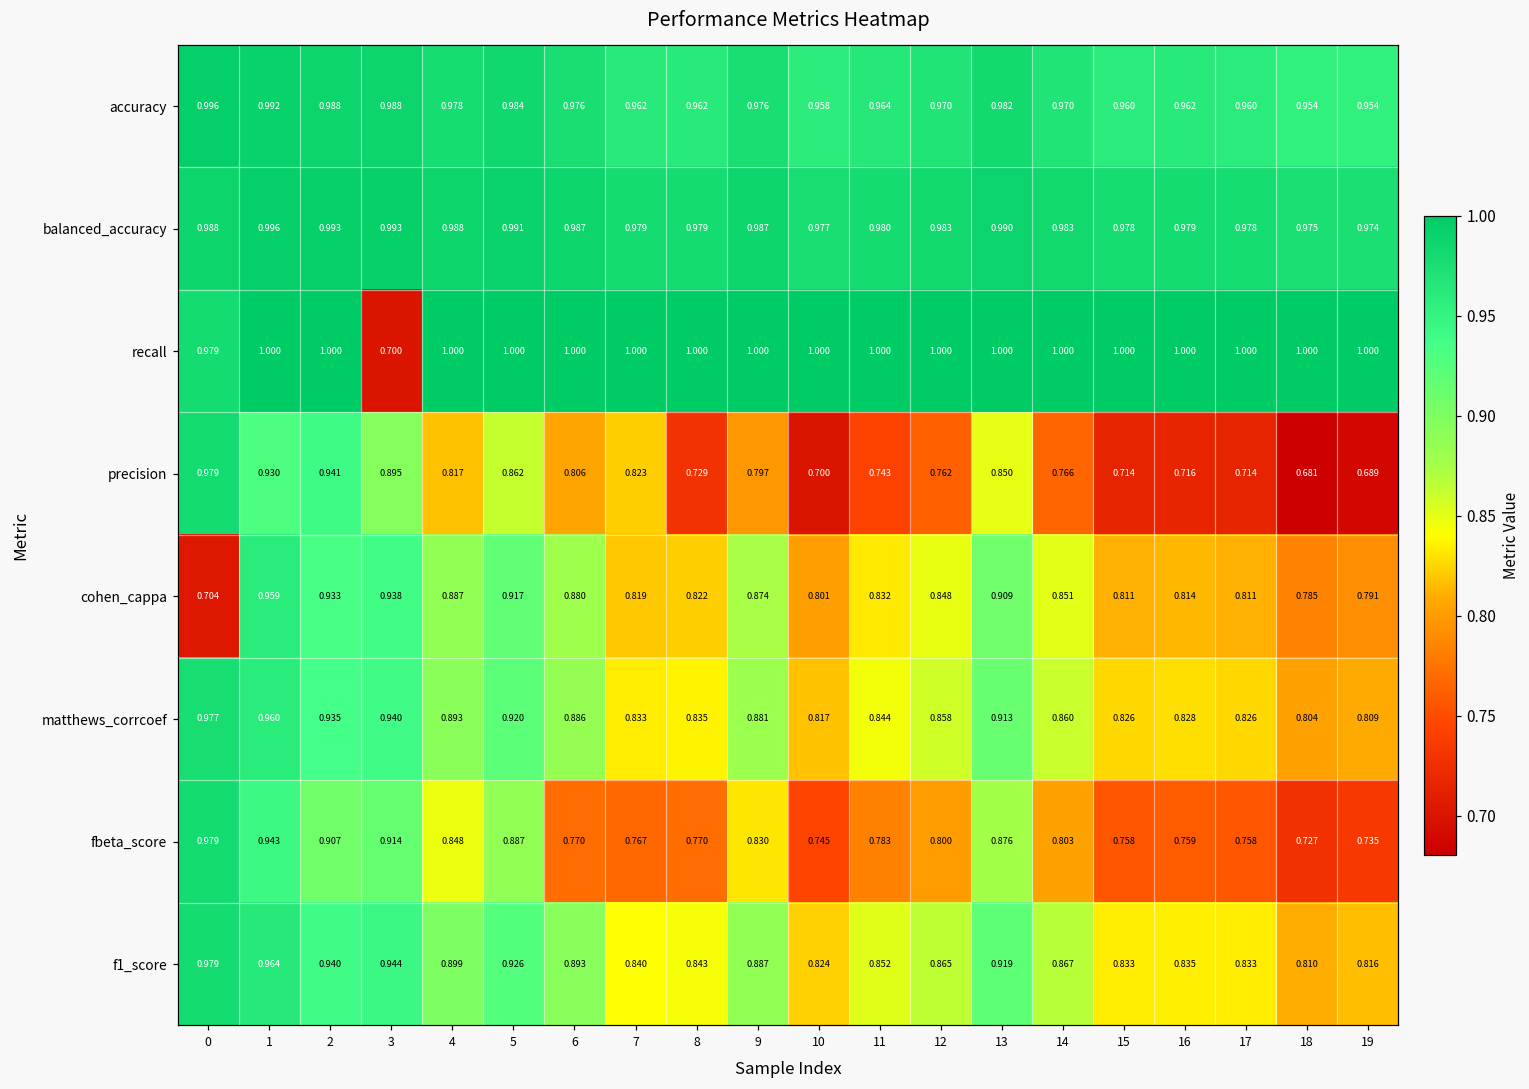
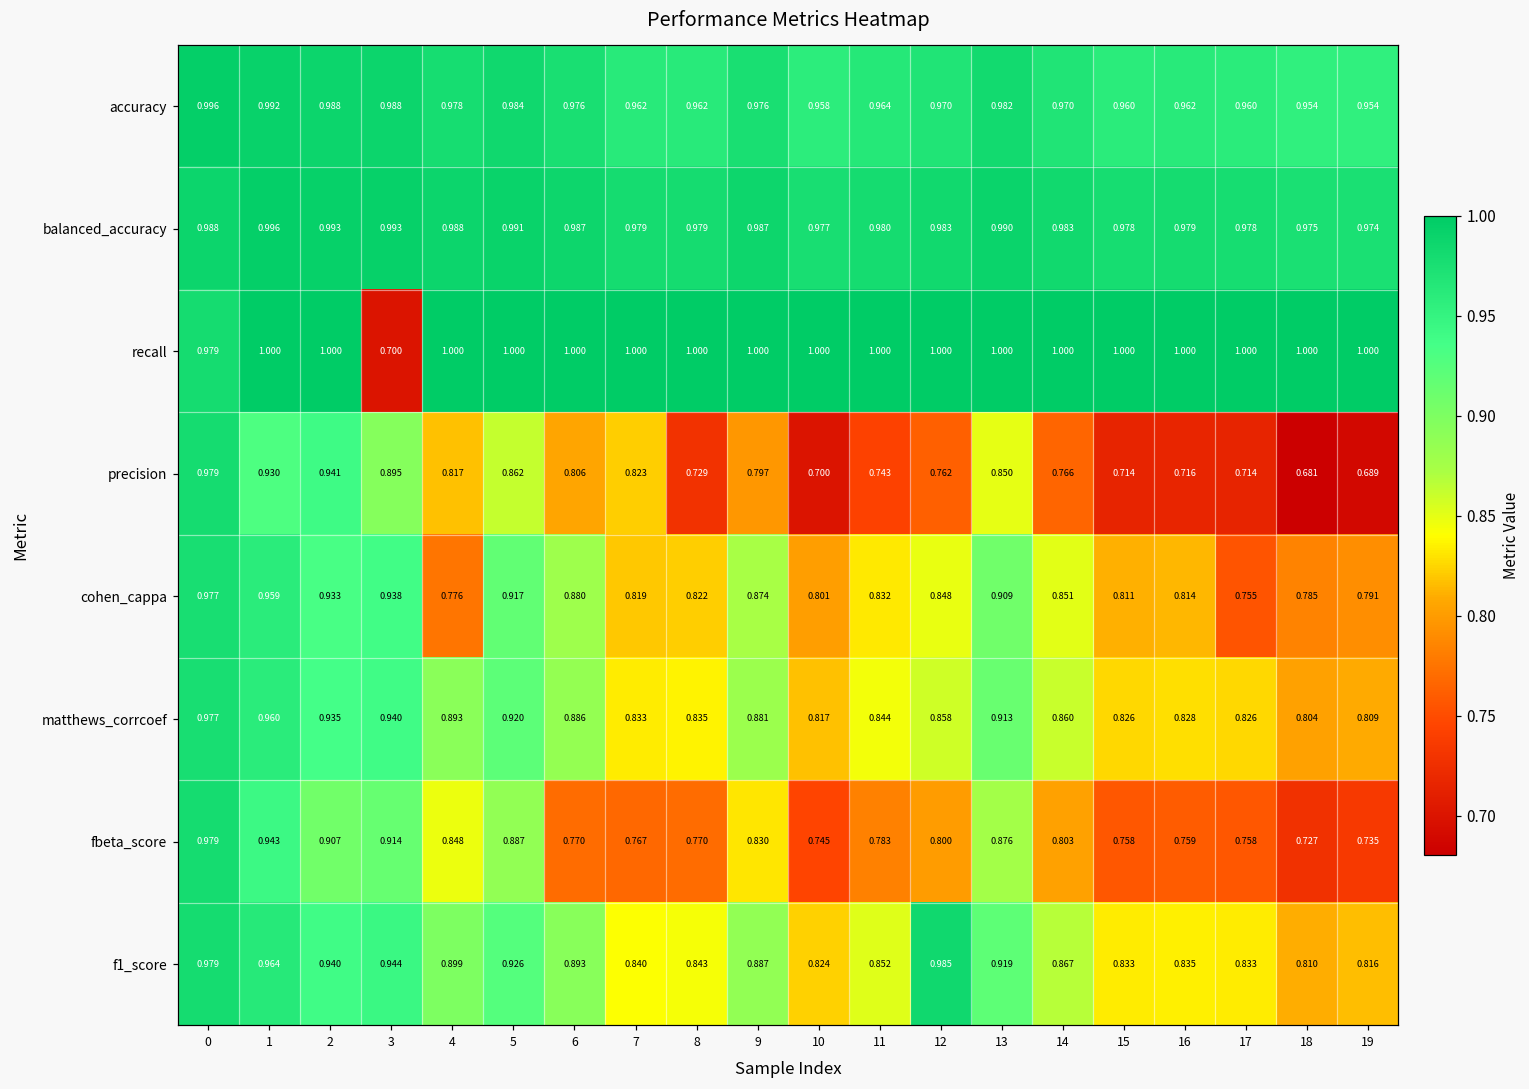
  {
    "accuracy": {
      "0": 0.996,
      "1": 0.992,
      "2": 0.988,
      "3": 0.988,
      "4": 0.978,
      "5": 0.984,
      "6": 0.976,
      "7": 0.962,
      "8": 0.962,
      "9": 0.976,
      "10": 0.958,
      "11": 0.964,
      "12": 0.970,
      "13": 0.982,
      "14": 0.970,
      "15": 0.960,
      "16": 0.962,
      "17": 0.960,
      "18": 0.954,
      "19": 0.954
    },
    "balanced_accuracy": {
      "0": 0.988,
      "1": 0.996,
      "2": 0.993,
      "3": 0.993,
      "4": 0.988,
      "5": 0.991,
      "6": 0.987,
      "7": 0.979,
      "8": 0.979,
      "9": 0.987,
      "10": 0.977,
      "11": 0.980,
      "12": 0.983,
      "13": 0.990,
      "14": 0.983,
      "15": 0.978,
      "16": 0.979,
      "17": 0.978,
      "18": 0.975,
      "19": 0.974
    },
    "recall": {
      "0": 0.979,
      "1": 1.000,
      "2": 1.000,
      "3": 0.700,
      "4": 1.000,
      "5": 1.000,
      "6": 1.000,
      "7": 1.000,
      "8": 1.000,
      "9": 1.000,
      "10": 1.000,
      "11": 1.000,
      "12": 1.000,
      "13": 1.000,
      "14": 1.000,
      "15": 1.000,
      "16": 1.000,
      "17": 1.000,
      "18": 1.000,
      "19": 1.000
    },
    "precision": {
      "0": 0.979,
      "1": 0.930,
      "2": 0.941,
      "3": 0.895,
      "4": 0.817,
      "5": 0.862,
      "6": 0.806,
      "7": 0.823,
      "8": 0.729,
      "9": 0.797,
      "10": 0.700,
      "11": 0.743,
      "12": 0.762,
      "13": 0.850,
      "14": 0.766,
      "15": 0.714,
      "16": 0.716,
      "17": 0.714,
      "18": 0.681,
      "19": 0.689
    },
    "cohen_cappa": {
-     "0": 0.704,
+     "0": 0.977,
      "1": 0.959,
      "2": 0.933,
      "3": 0.938,
-     "4": 0.887,
+     "4": 0.776,
      "5": 0.917,
      "6": 0.880,
      "7": 0.819,
      "8": 0.822,
      "9": 0.874,
      "10": 0.801,
      "11": 0.832,
      "12": 0.848,
      "13": 0.909,
      "14": 0.851,
      "15": 0.811,
      "16": 0.814,
-     "17": 0.811,
+     "17": 0.755,
      "18": 0.785,
      "19": 0.791
    },
    "matthews_corrcoef": {
      "0": 0.977,
      "1": 0.960,
      "2": 0.935,
      "3": 0.940,
      "4": 0.893,
      "5": 0.920,
      "6": 0.886,
      "7": 0.833,
      "8": 0.835,
      "9": 0.881,
      "10": 0.817,
      "11": 0.844,
      "12": 0.858,
      "13": 0.913,
      "14": 0.860,
      "15": 0.826,
      "16": 0.828,
      "17": 0.826,
      "18": 0.804,
      "19": 0.809
    },
    "fbeta_score": {
      "0": 0.979,
      "1": 0.943,
      "2": 0.907,
      "3": 0.914,
      "4": 0.848,
      "5": 0.887,
      "6": 0.770,
      "7": 0.767,
      "8": 0.770,
      "9": 0.830,
      "10": 0.745,
      "11": 0.783,
      "12": 0.800,
      "13": 0.876,
      "14": 0.803,
      "15": 0.758,
      "16": 0.759,
      "17": 0.758,
      "18": 0.727,
      "19": 0.735
    },
    "f1_score": {
      "0": 0.979,
      "1": 0.964,
      "2": 0.940,
      "3": 0.944,
      "4": 0.899,
      "5": 0.926,
      "6": 0.893,
      "7": 0.840,
      "8": 0.843,
      "9": 0.887,
      "10": 0.824,
      "11": 0.852,
-     "12": 0.865,
+     "12": 0.985,
      "13": 0.919,
      "14": 0.867,
      "15": 0.833,
      "16": 0.835,
      "17": 0.833,
      "18": 0.810,
      "19": 0.816
    }
  }
